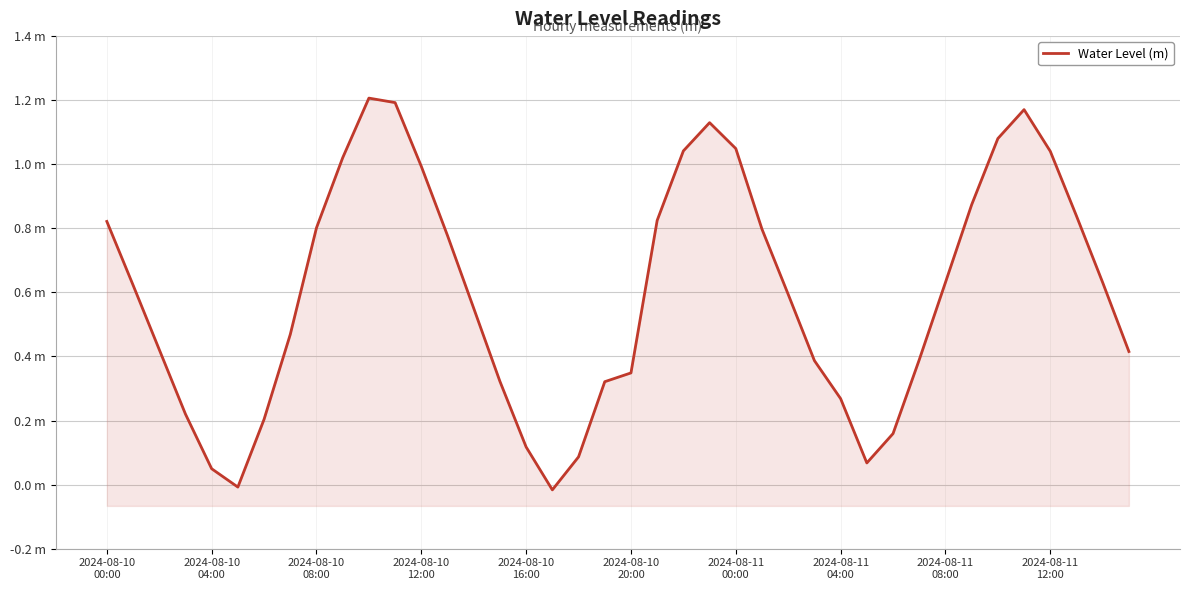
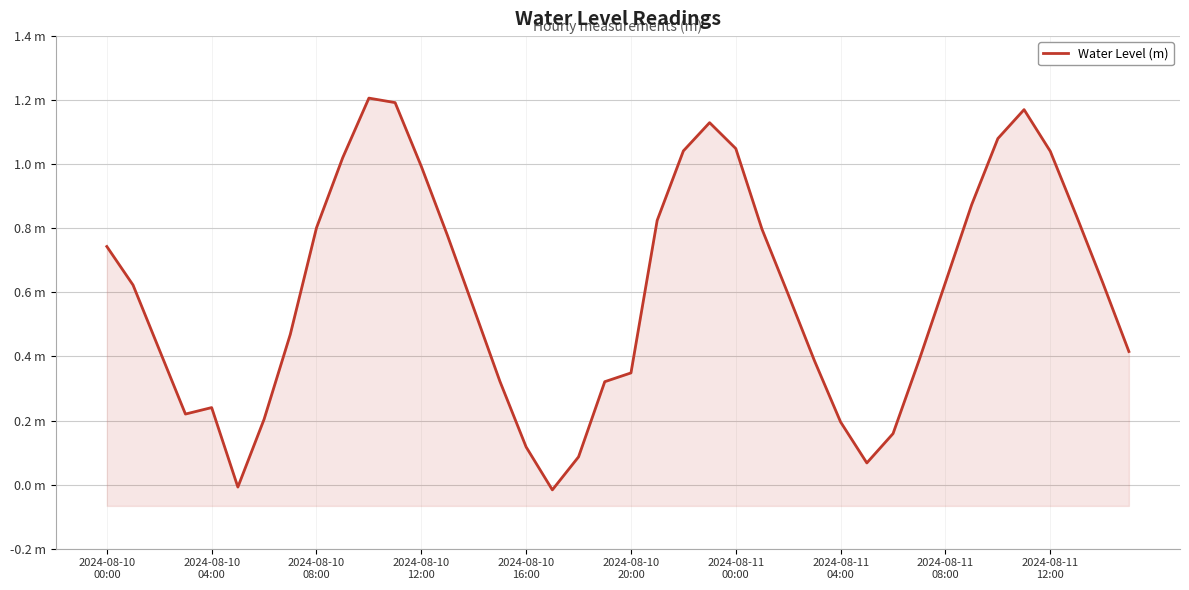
  {
-   "2024-08-10 00:00": "0.82 m",
-   "2024-08-10 04:00": "0.05 m",
+   "2024-08-10 00:00": "0.74 m",
+   "2024-08-10 04:00": "0.24 m",
    "2024-08-10 08:00": "0.80 m",
    "2024-08-10 12:00": "0.99 m",
    "2024-08-10 16:00": "0.12 m",
    "2024-08-10 20:00": "0.35 m",
    "2024-08-11 00:00": "1.05 m",
-   "2024-08-11 04:00": "0.27 m",
+   "2024-08-11 04:00": "0.20 m",
    "2024-08-11 08:00": "0.63 m",
    "2024-08-11 12:00": "1.04 m"
  }
